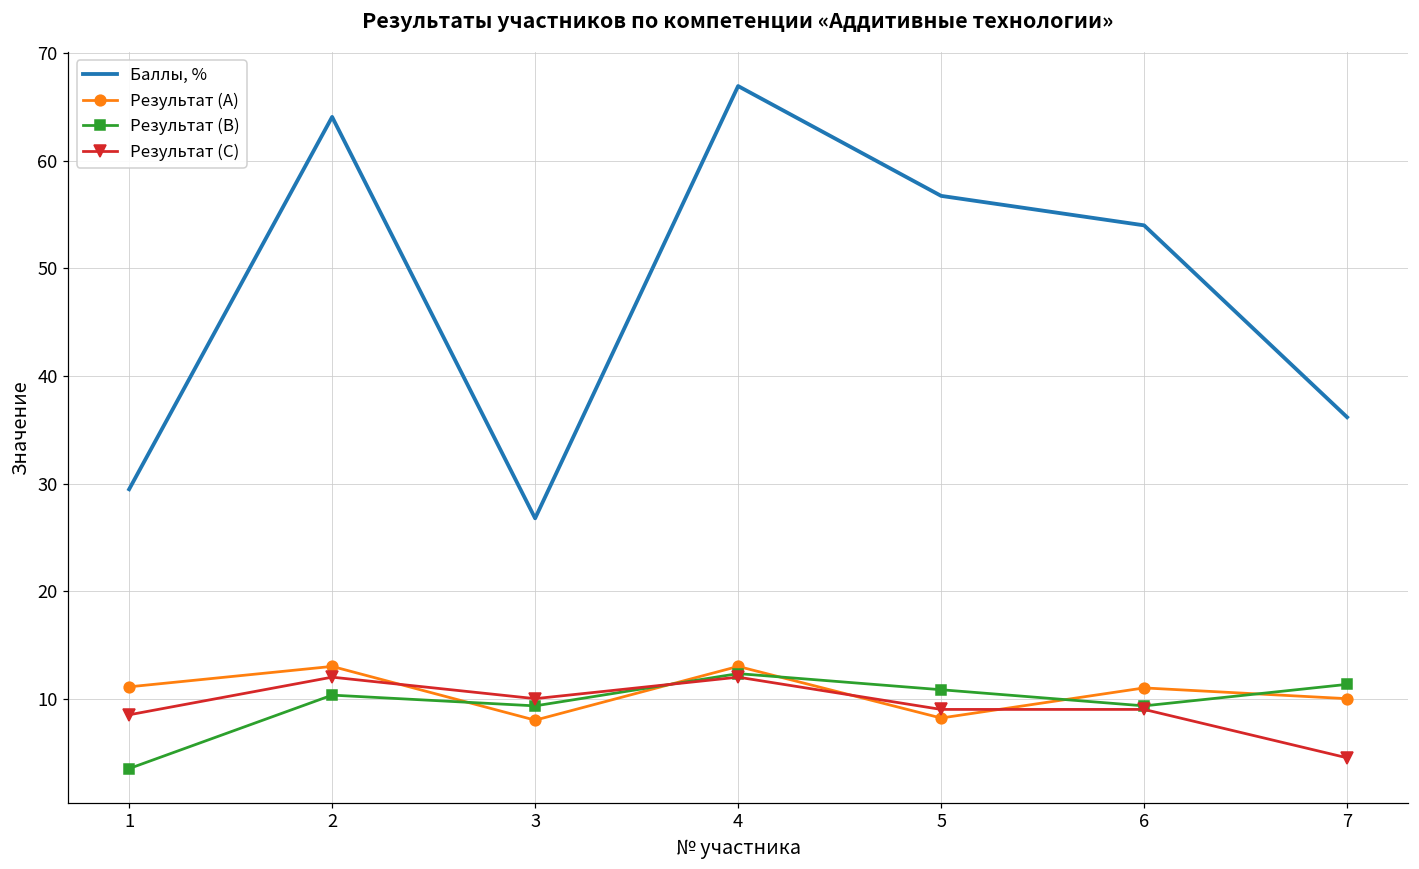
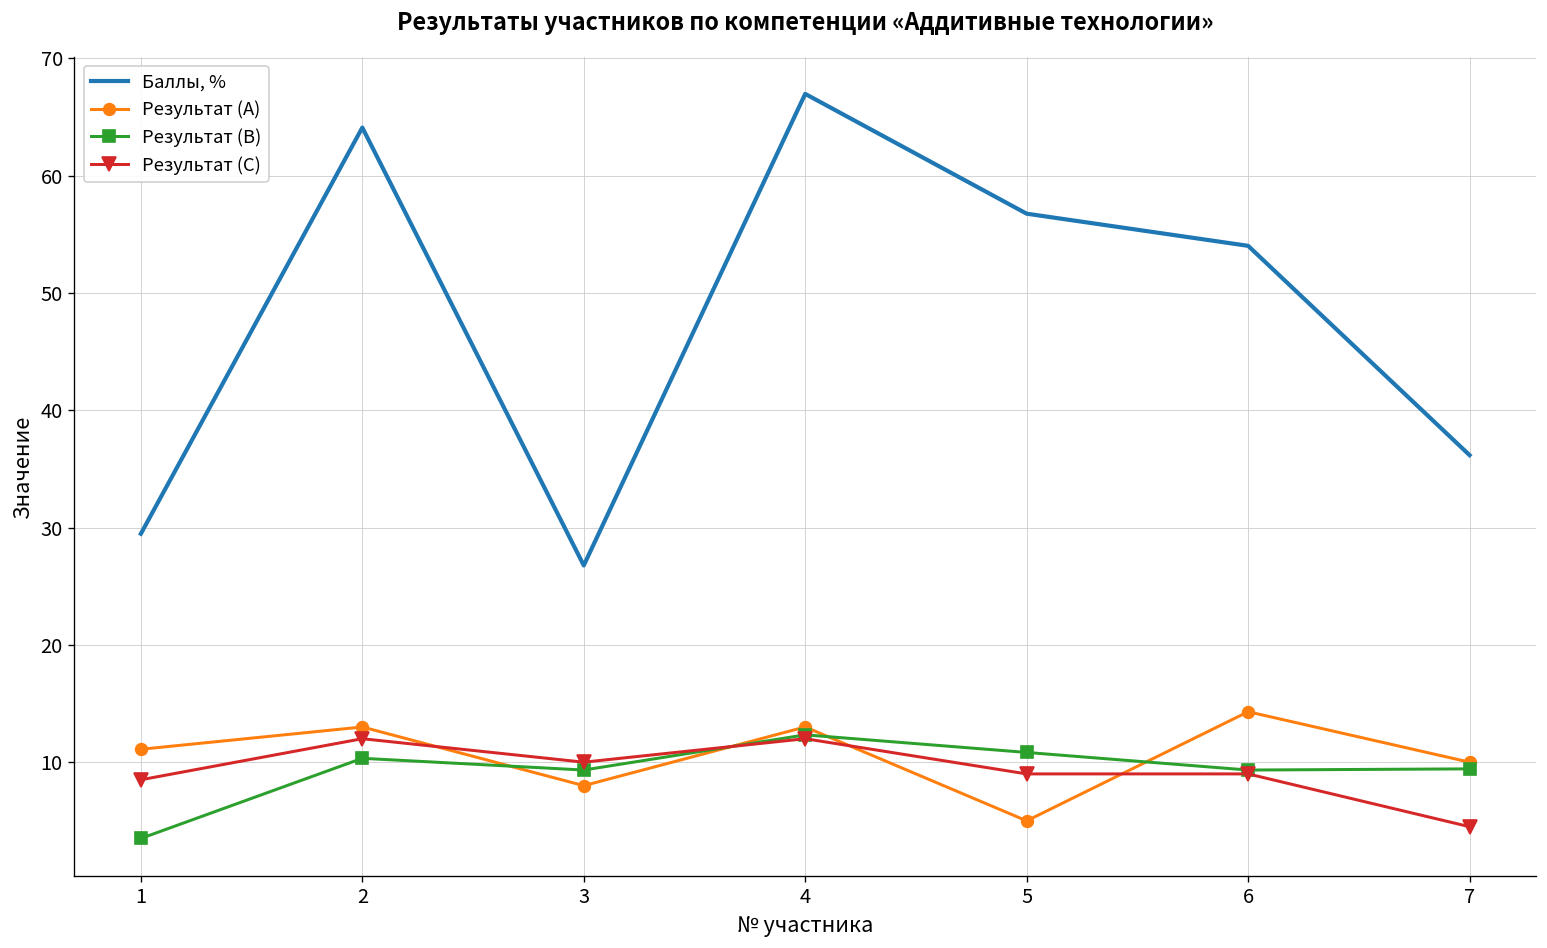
  {
    "Баллы, %": {
      "1": 29,
      "2": 64,
      "3": 27,
      "4": 67,
      "5": 57,
      "6": 54,
      "7": 36
    },
    "Результат (A)": {
      "1": 11,
      "2": 13,
      "3": 8,
      "4": 13,
-     "5": 8,
-     "6": 11,
+     "5": 5,
+     "6": 14,
      "7": 10
    },
    "Результат (B)": {
      "1": 4,
      "2": 10,
      "3": 9,
      "4": 12,
      "5": 11,
      "6": 9,
-     "7": 11
+     "7": 9
    },
    "Результат (C)": {
      "1": 9,
      "2": 12,
      "3": 10,
      "4": 12,
      "5": 9,
      "6": 9,
      "7": 5
    }
  }
